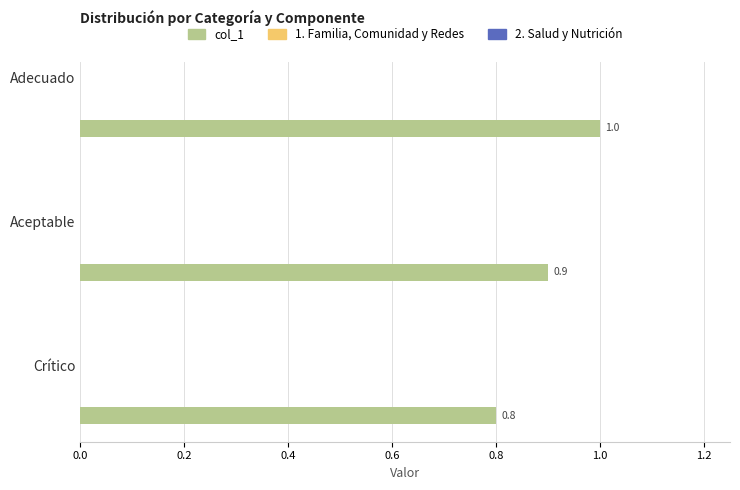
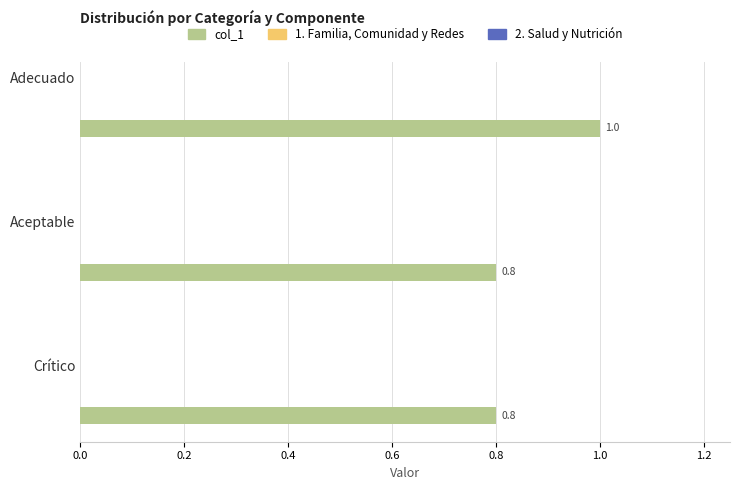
  {
    "col_1": {
      "Adecuado": 1.0,
-     "Aceptable": 0.9,
+     "Aceptable": 0.8,
      "Crítico": 0.8
    },
    "1. Familia, Comunidad y Redes": {
      "Adecuado": 0.00,
      "Aceptable": 0.00,
      "Crítico": 0.00
    },
    "2. Salud y Nutrición": {
      "Adecuado": 0.00,
      "Aceptable": 0.00,
      "Crítico": 0.00
    }
  }
